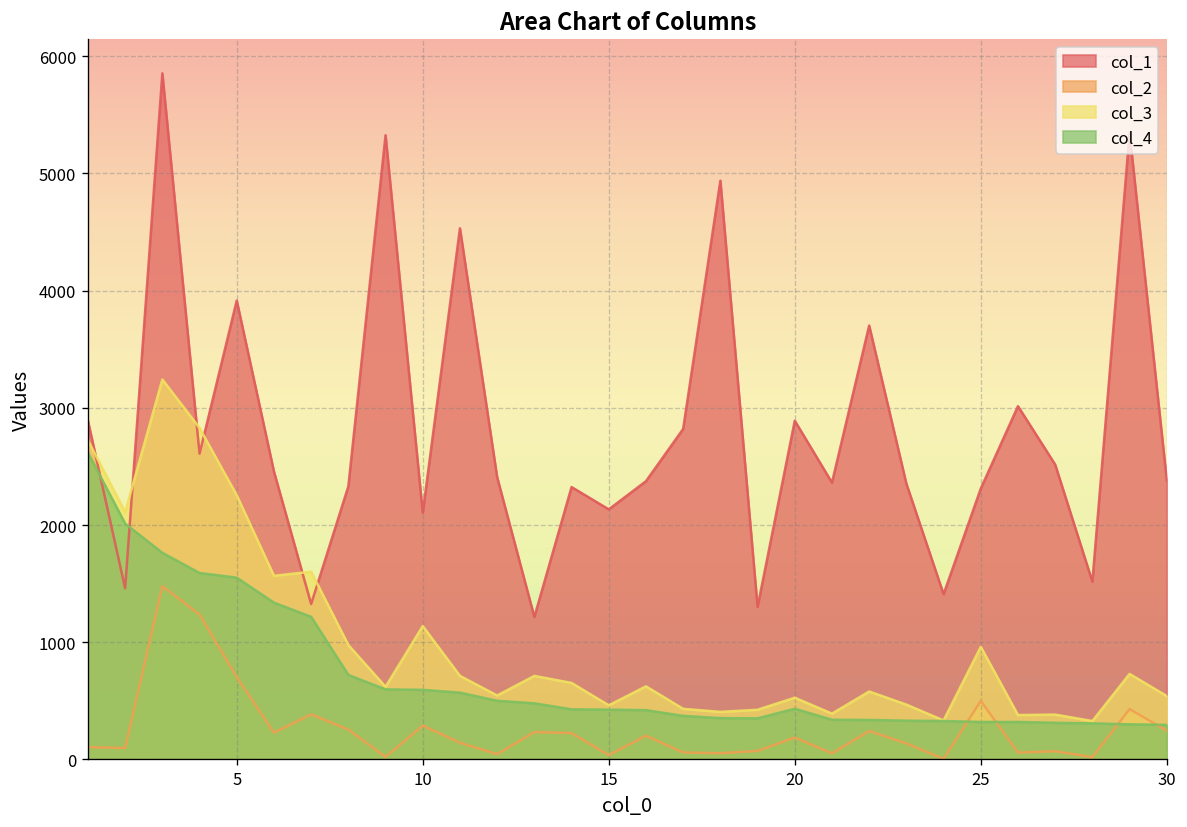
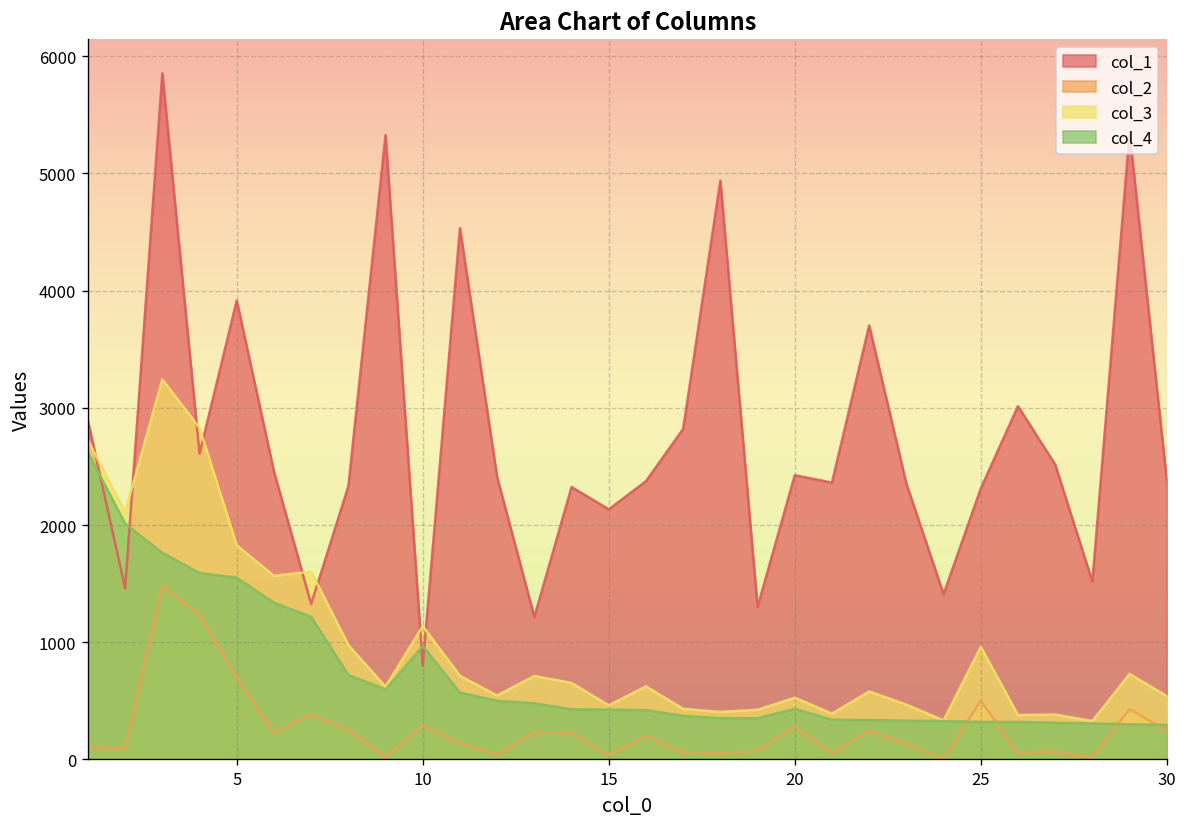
  {
    "col_1": {
      "5": 3900,
-     "10": 2100,
+     "10": 800,
      "15": 2100,
-     "20": 2900,
+     "20": 2400,
      "25": 2300,
      "30": 2400
    },
    "col_2": {
      "5": 700,
      "10": 300,
      "15": 0,
-     "20": 200,
+     "20": 300,
      "25": 500,
      "30": 200
    },
    "col_3": {
-     "5": 2300,
+     "5": 1800,
      "10": 1100,
      "15": 500,
      "20": 500,
      "25": 1000,
      "30": 500
    },
    "col_4": {
      "5": 1600,
-     "10": 600,
+     "10": 1000,
      "15": 400,
      "20": 400,
      "25": 300,
      "30": 300
    }
  }
